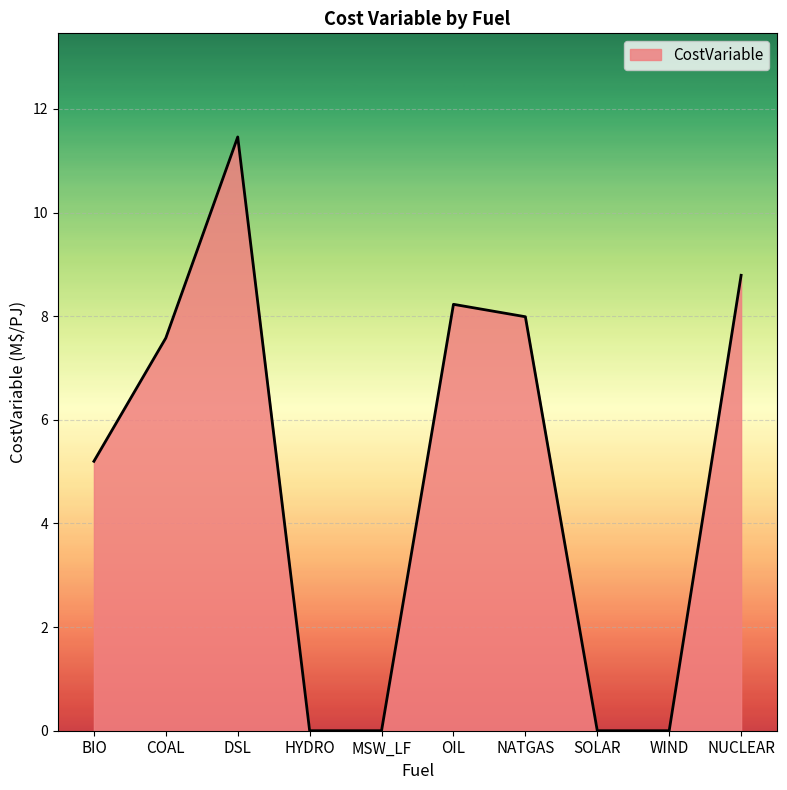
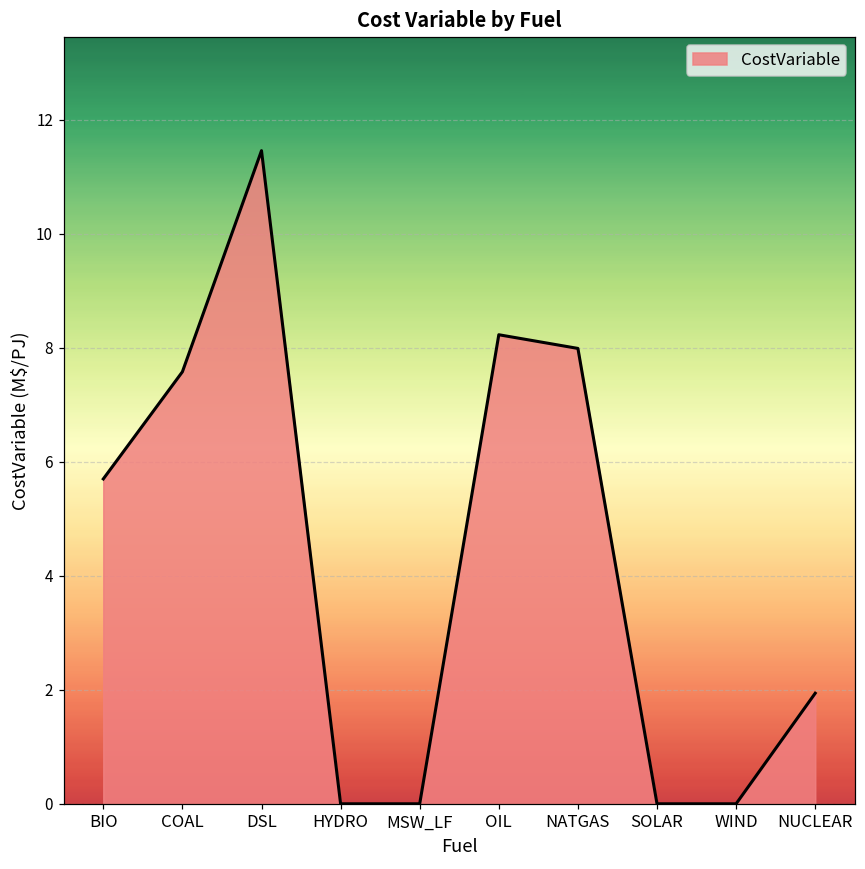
  {
-   "BIO": 5.2,
+   "BIO": 5.7,
    "COAL": 7.6,
    "DSL": 11.5,
    "HYDRO": 0.0,
    "MSW_LF": 0.0,
    "OIL": 8.2,
    "NATGAS": 8.0,
    "SOLAR": 0.0,
    "WIND": 0.0,
-   "NUCLEAR": 8.8
+   "NUCLEAR": 1.9
  }
